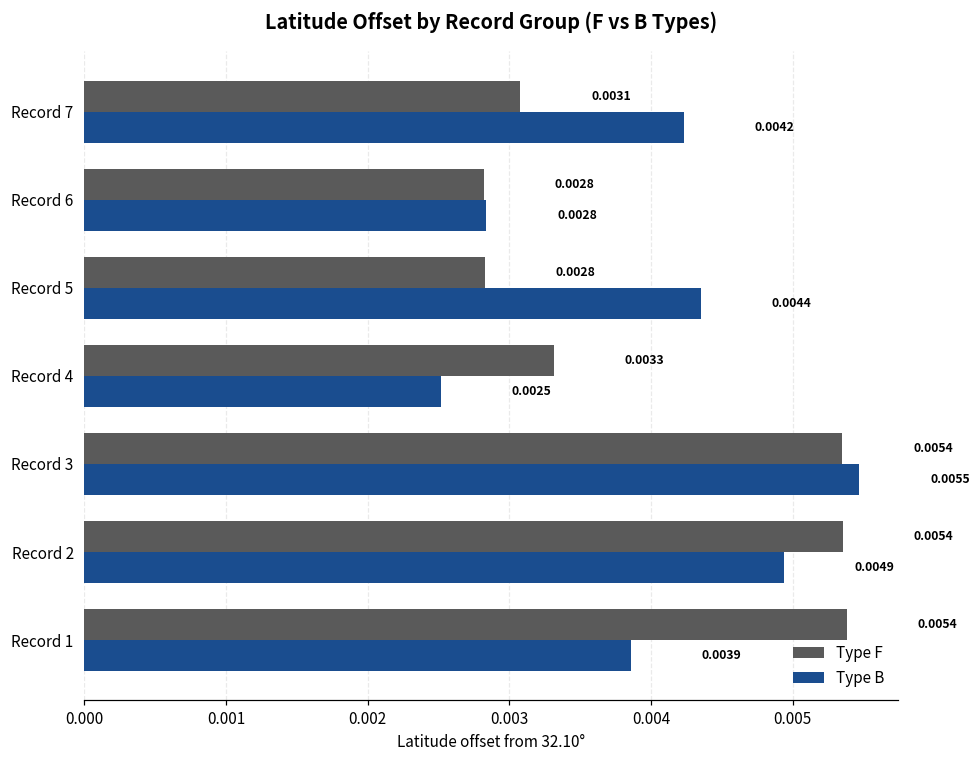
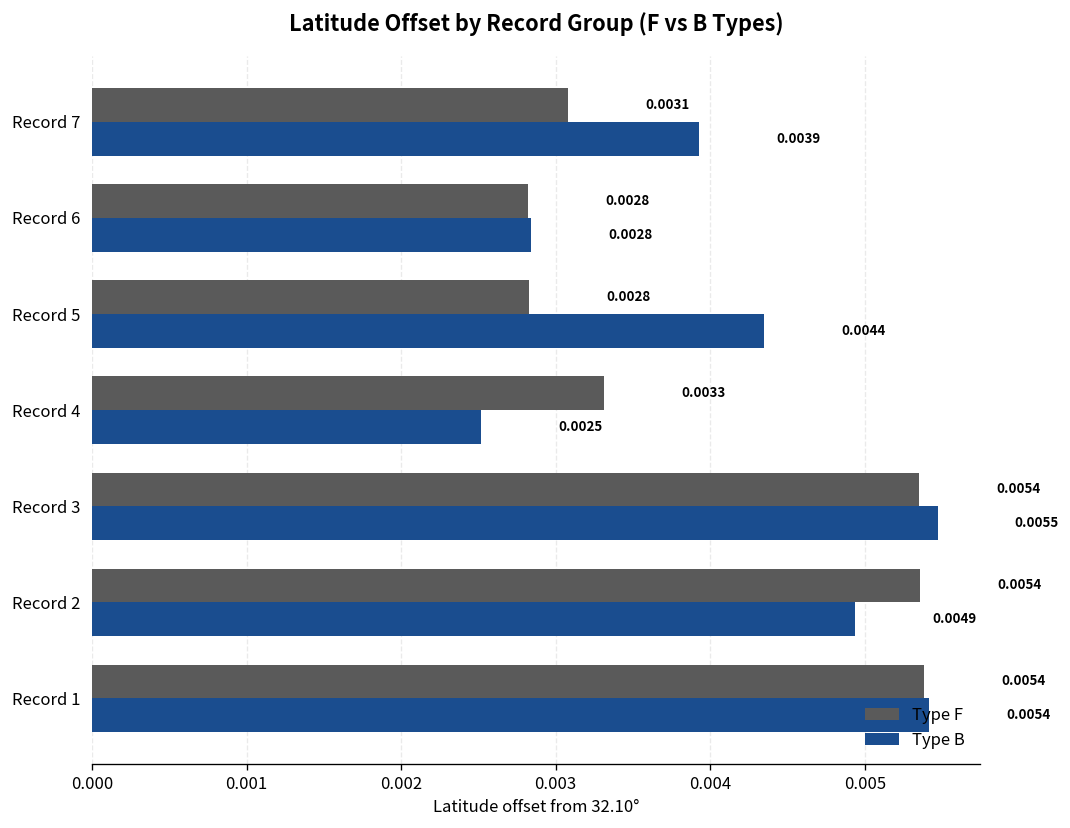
  {
    "Type F": {
      "Record 7": 0.00308,
      "Record 6": 0.00282,
      "Record 5": 0.00283,
      "Record 3": 0.00535,
      "Record 1": 0.00538
    },
    "Type B": {
-     "Record 7": 0.0042,
-     "Record 1": 0.0039
+     "Record 7": 0.0039,
+     "Record 1": 0.0054
    }
  }
